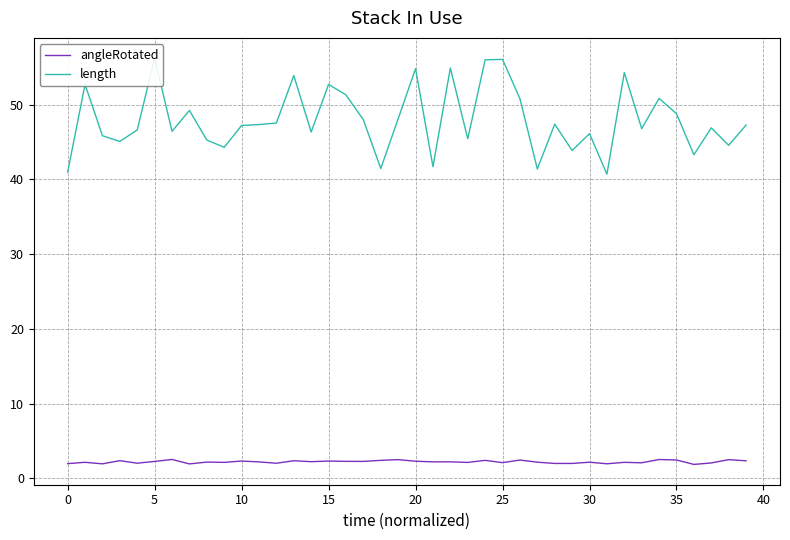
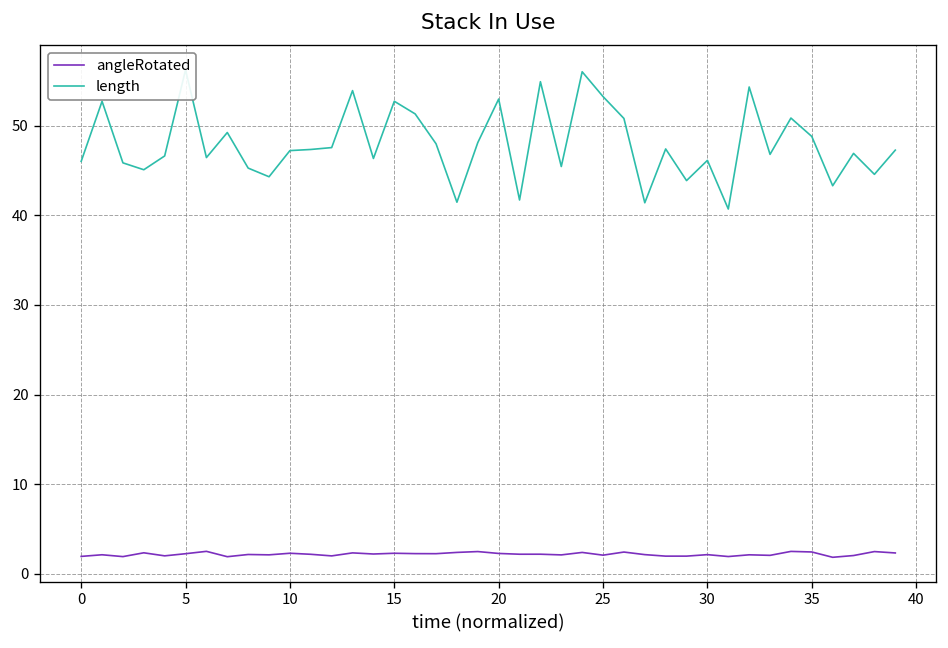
  {
    "angleRotated": {
      "0": 2,
      "5": 2,
      "10": 2,
      "15": 2,
      "20": 2,
      "25": 2,
      "30": 2,
      "35": 2
    },
    "length": {
-     "0": 41,
+     "0": 46,
      "10": 47,
      "15": 53,
-     "20": 55,
-     "25": 56,
+     "20": 53,
+     "25": 53,
      "30": 46,
      "35": 49
    }
  }
